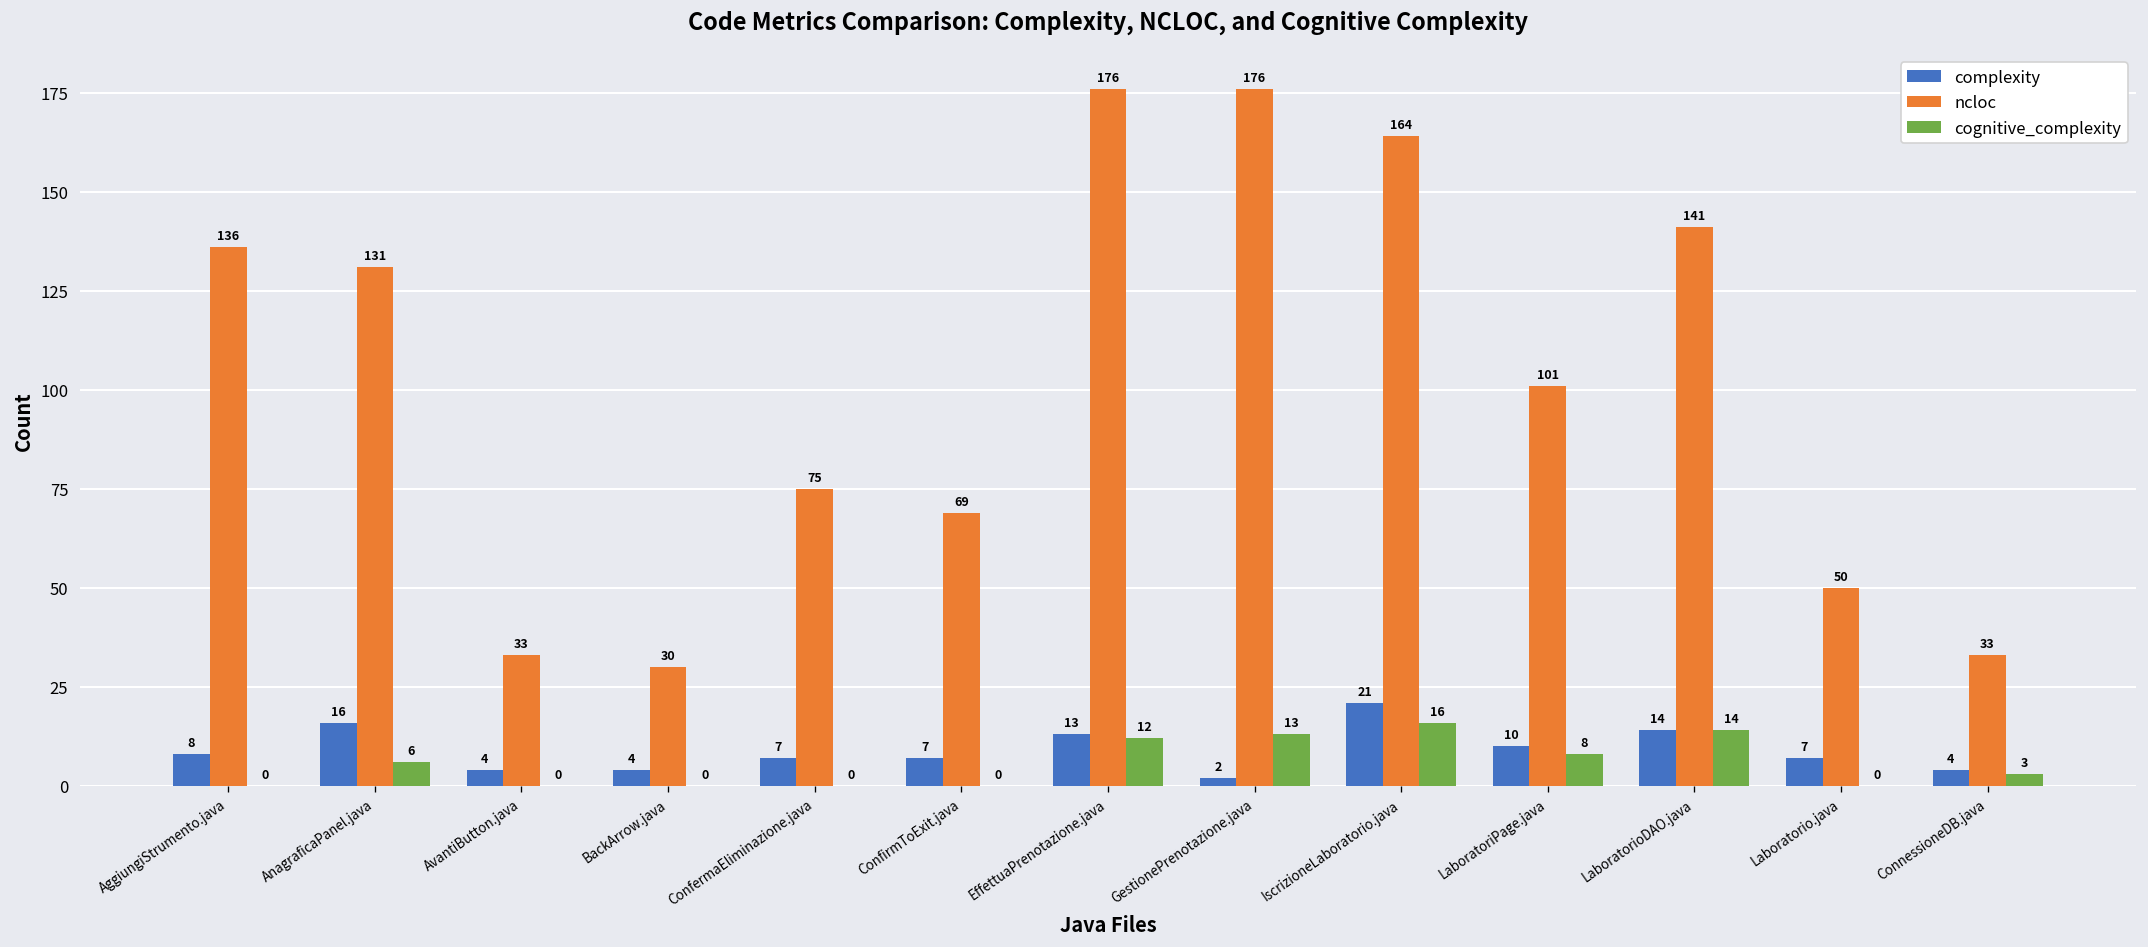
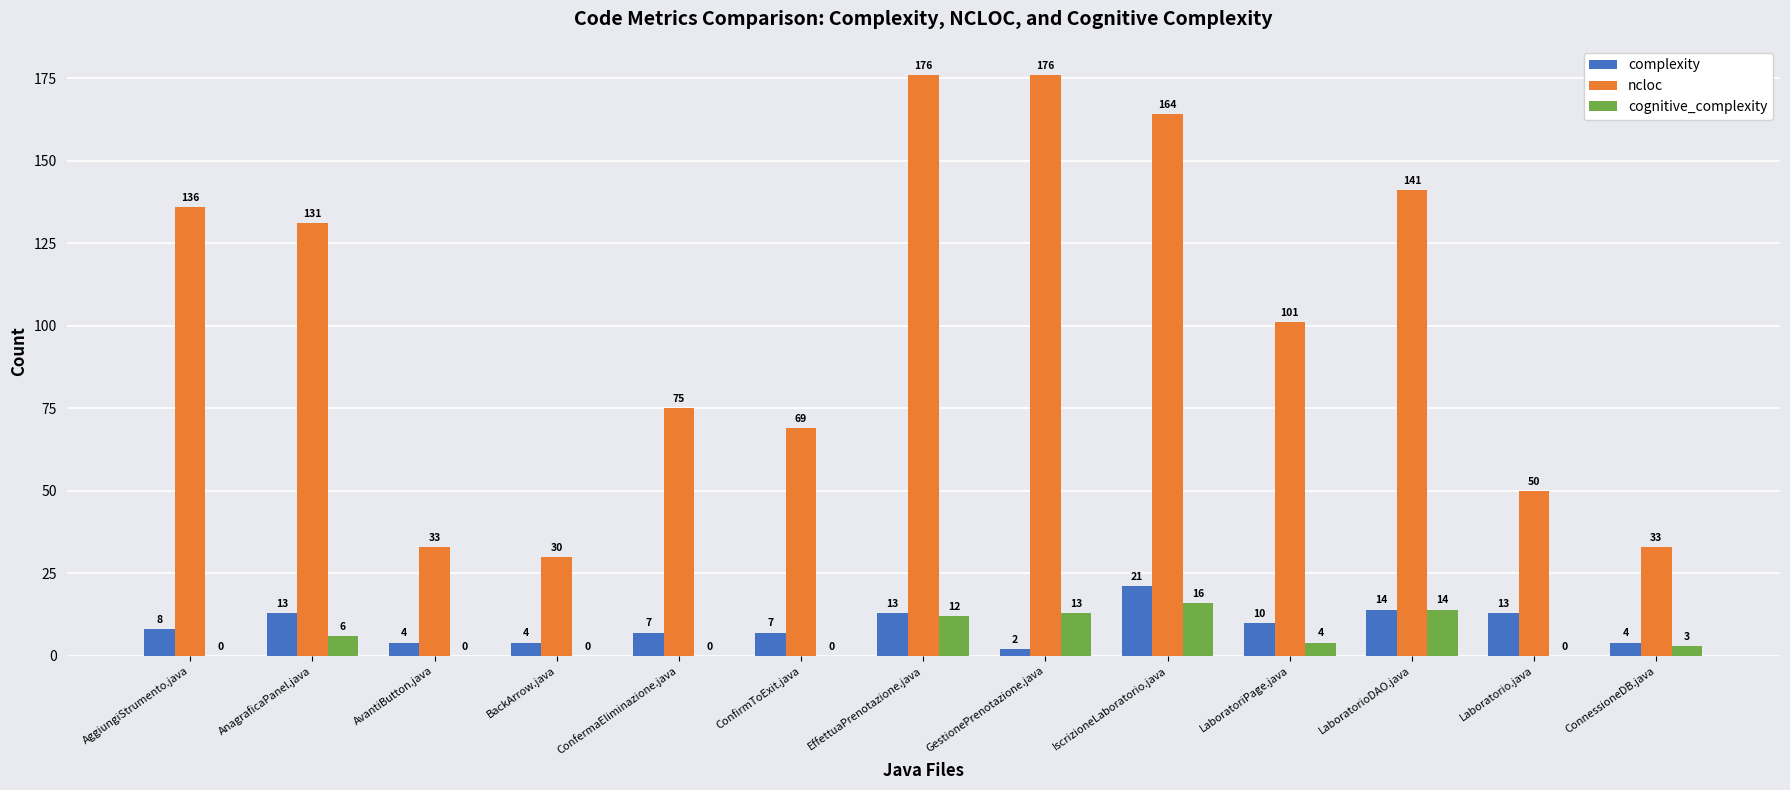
  {
    "complexity": {
      "AggiungiStrumento.java": 8,
-     "AnagraficaPanel.java": 16,
+     "AnagraficaPanel.java": 13,
      "AvantiButton.java": 4,
      "BackArrow.java": 4,
      "ConfermaEliminazione.java": 7,
      "ConfirmToExit.java": 7,
      "EffettuaPrenotazione.java": 13,
      "GestionePrenotazione.java": 2,
      "IscrizioneLaboratorio.java": 21,
      "LaboratoriPage.java": 10,
      "LaboratorioDAO.java": 14,
-     "Laboratorio.java": 7,
+     "Laboratorio.java": 13,
      "ConnessioneDB.java": 4
    },
    "ncloc": {
      "AggiungiStrumento.java": 136,
      "AnagraficaPanel.java": 131,
      "AvantiButton.java": 33,
      "BackArrow.java": 30,
      "ConfermaEliminazione.java": 75,
      "ConfirmToExit.java": 69,
      "EffettuaPrenotazione.java": 176,
      "GestionePrenotazione.java": 176,
      "IscrizioneLaboratorio.java": 164,
      "LaboratoriPage.java": 101,
      "LaboratorioDAO.java": 141,
      "Laboratorio.java": 50,
      "ConnessioneDB.java": 33
    },
    "cognitive_complexity": {
      "AggiungiStrumento.java": 0,
      "AnagraficaPanel.java": 6,
      "AvantiButton.java": 0,
      "BackArrow.java": 0,
      "ConfermaEliminazione.java": 0,
      "ConfirmToExit.java": 0,
      "EffettuaPrenotazione.java": 12,
      "GestionePrenotazione.java": 13,
      "IscrizioneLaboratorio.java": 16,
-     "LaboratoriPage.java": 8,
+     "LaboratoriPage.java": 4,
      "LaboratorioDAO.java": 14,
      "Laboratorio.java": 0,
      "ConnessioneDB.java": 3
    }
  }
